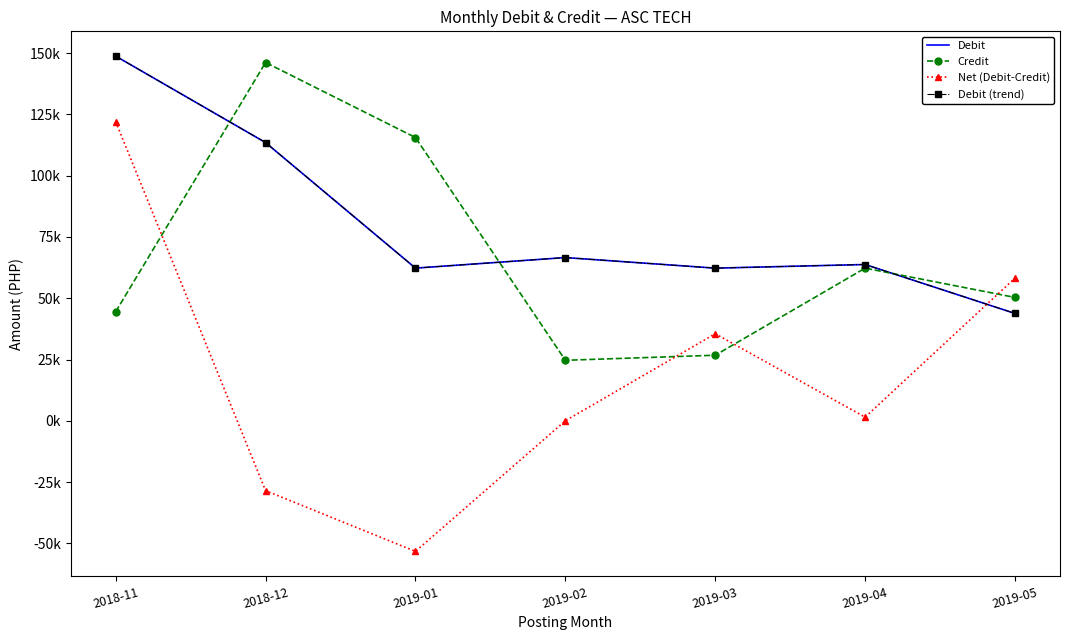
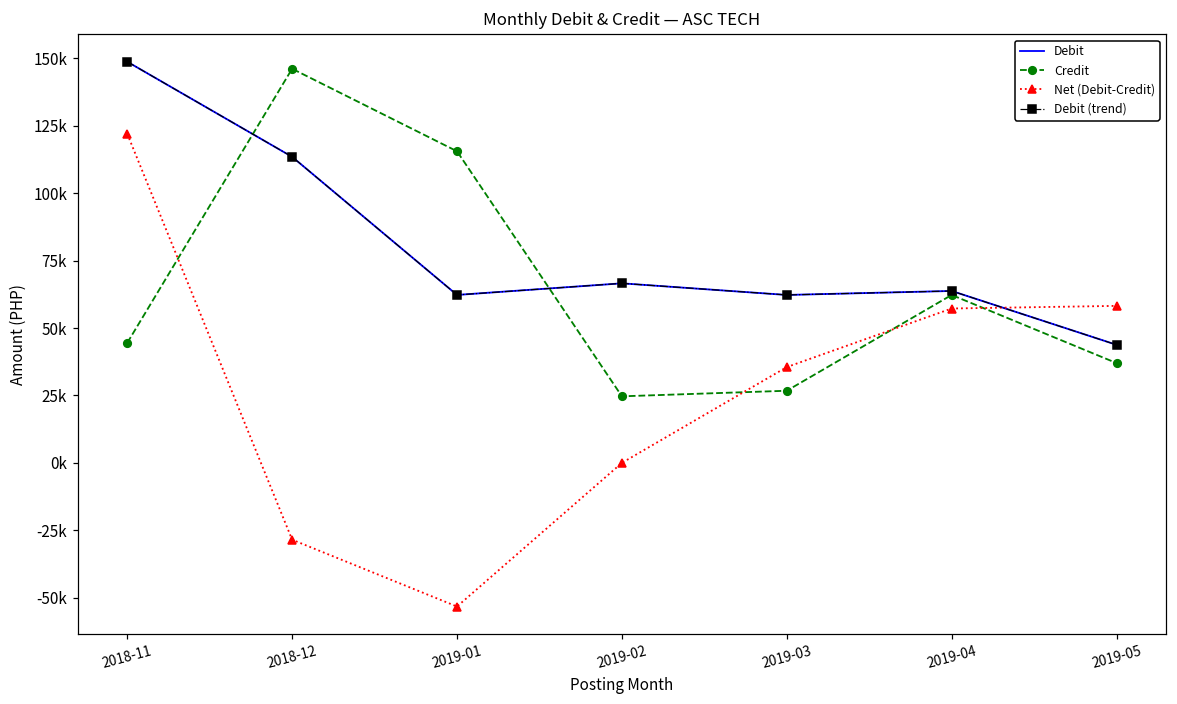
  {
    "Debit (trend)": {
      "2018-11": 149000,
      "2018-12": 114000,
      "2019-01": 62000,
      "2019-02": 67000,
      "2019-03": 62000,
      "2019-04": 64000,
      "2019-05": 44000
    },
    "Credit": {
      "2018-11": 44000,
      "2018-12": 146000,
      "2019-01": 116000,
      "2019-02": 25000,
      "2019-03": 27000,
      "2019-04": 62000,
-     "2019-05": 50000
+     "2019-05": 37000
    },
    "Net (Debit-Credit)": {
      "2018-11": 122000,
      "2018-12": -28000,
      "2019-01": -53000,
      "2019-02": 0,
      "2019-03": 36000,
-     "2019-04": 1000,
+     "2019-04": 57000,
      "2019-05": 58000
    }
  }
